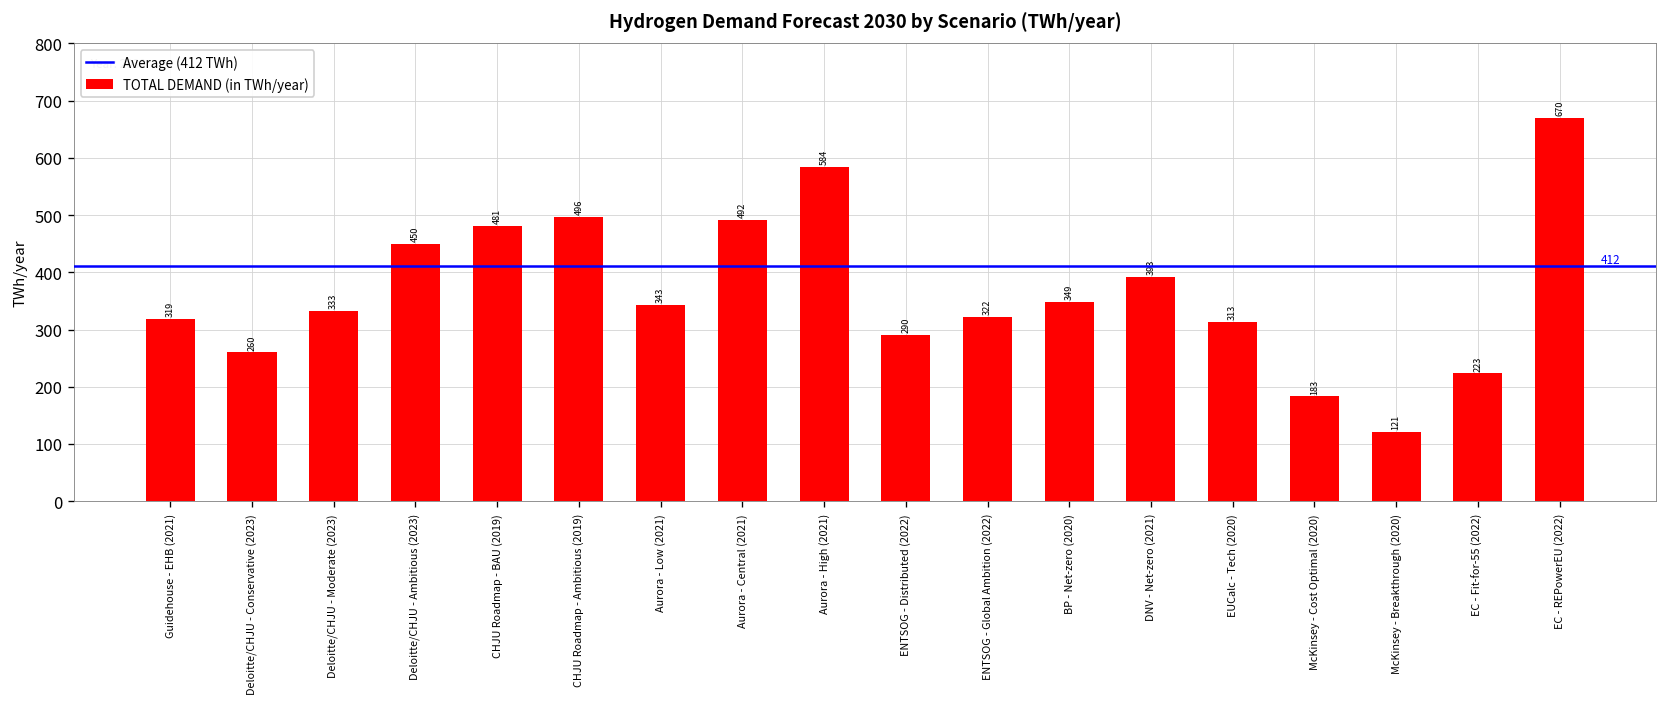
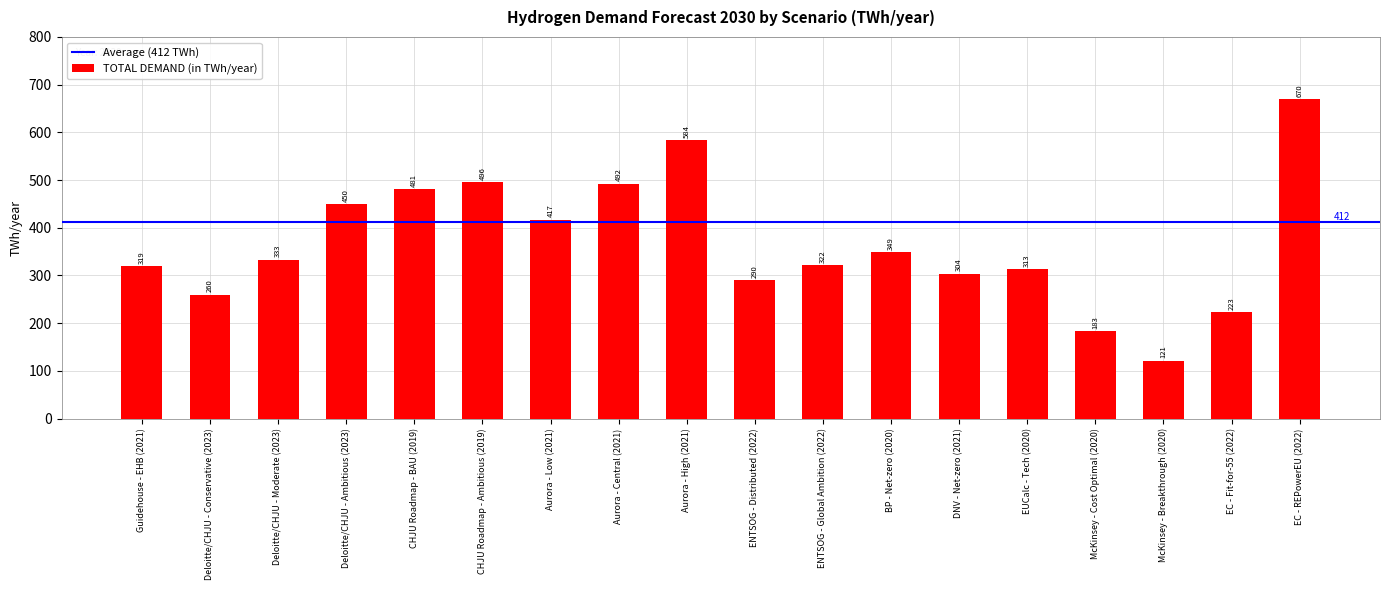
  {
    "Guidehouse - EHB (2021)": 319,
    "Deloitte/CHJU - Conservative (2023)": 260,
    "Deloitte/CHJU - Moderate (2023)": 333,
    "Deloitte/CHJU - Ambitious (2023)": 450,
    "CHJU Roadmap - BAU (2019)": 481,
    "CHJU Roadmap - Ambitious (2019)": 496,
-   "Aurora - Low (2021)": 343,
+   "Aurora - Low (2021)": 417,
    "Aurora - Central (2021)": 492,
    "Aurora - High (2021)": 584,
    "ENTSOG - Distributed (2022)": 290,
    "ENTSOG - Global Ambition (2022)": 322,
    "BP - Net-zero (2020)": 349,
-   "DNV - Net-zero (2021)": 393,
+   "DNV - Net-zero (2021)": 304,
    "EUCalc - Tech (2020)": 313,
    "McKinsey - Cost Optimal (2020)": 183,
    "McKinsey - Breakthrough (2020)": 121,
    "EC - Fit-for-55 (2022)": 223,
    "EC - REPowerEU (2022)": 670
  }
